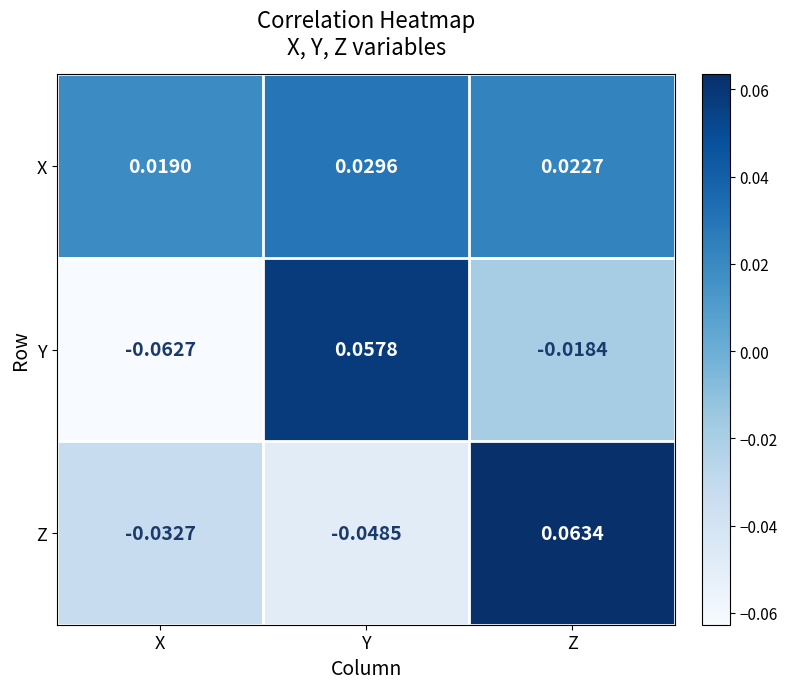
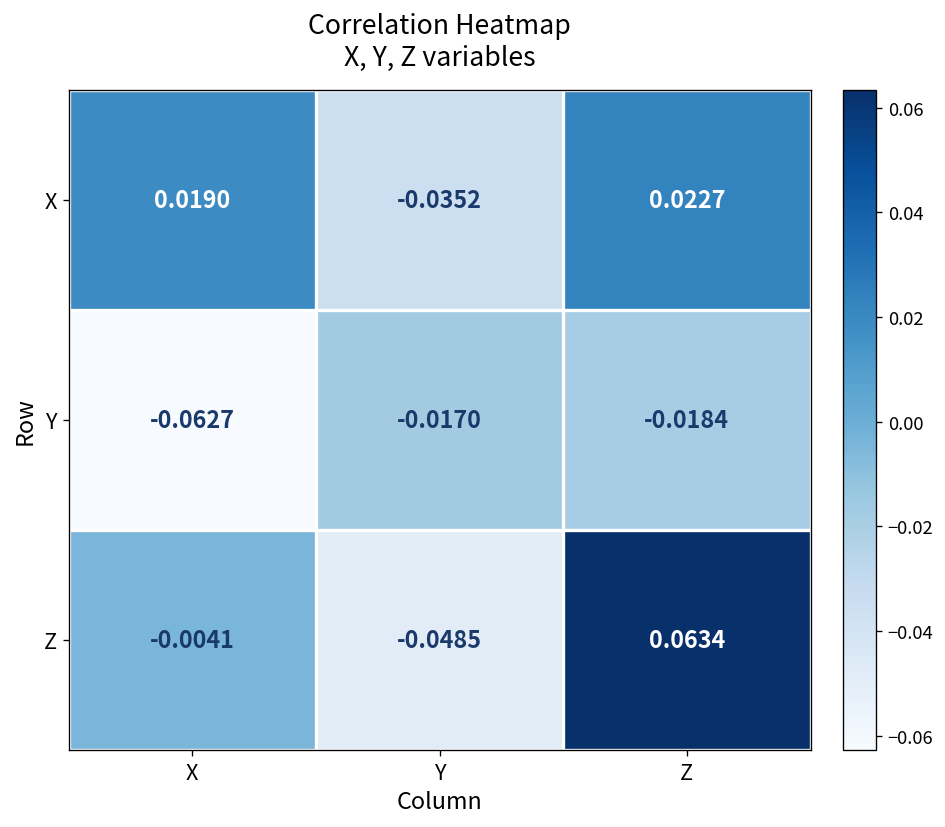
  {
    "X": {
      "X": 0.0190,
-     "Y": 0.0296,
+     "Y": -0.0352,
      "Z": 0.0227
    },
    "Y": {
      "X": -0.0627,
-     "Y": 0.0578,
+     "Y": -0.0170,
      "Z": -0.0184
    },
    "Z": {
-     "X": -0.0327,
+     "X": -0.0041,
      "Y": -0.0485,
      "Z": 0.0634
    }
  }
